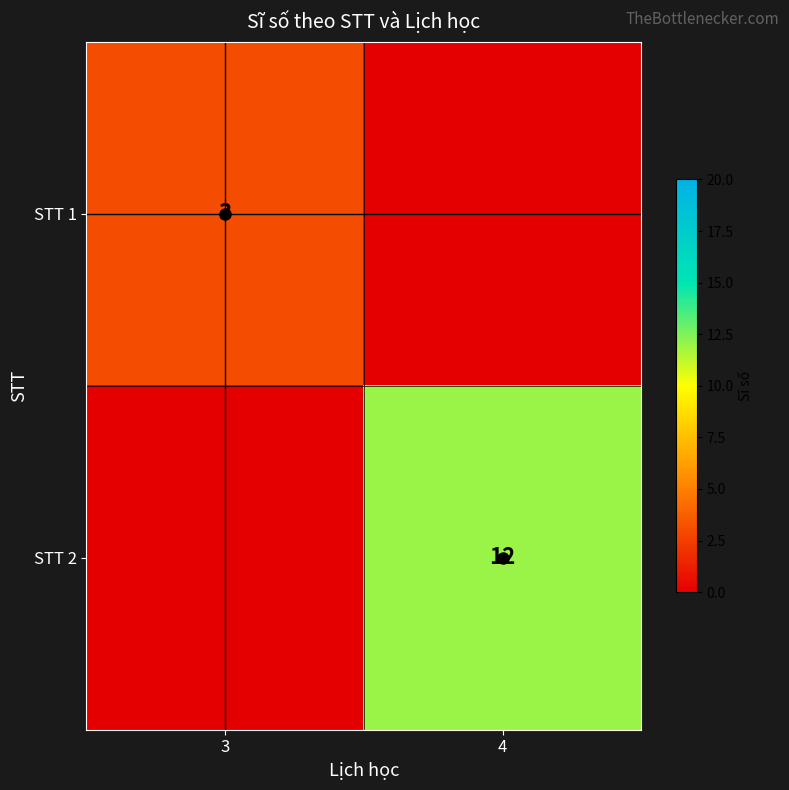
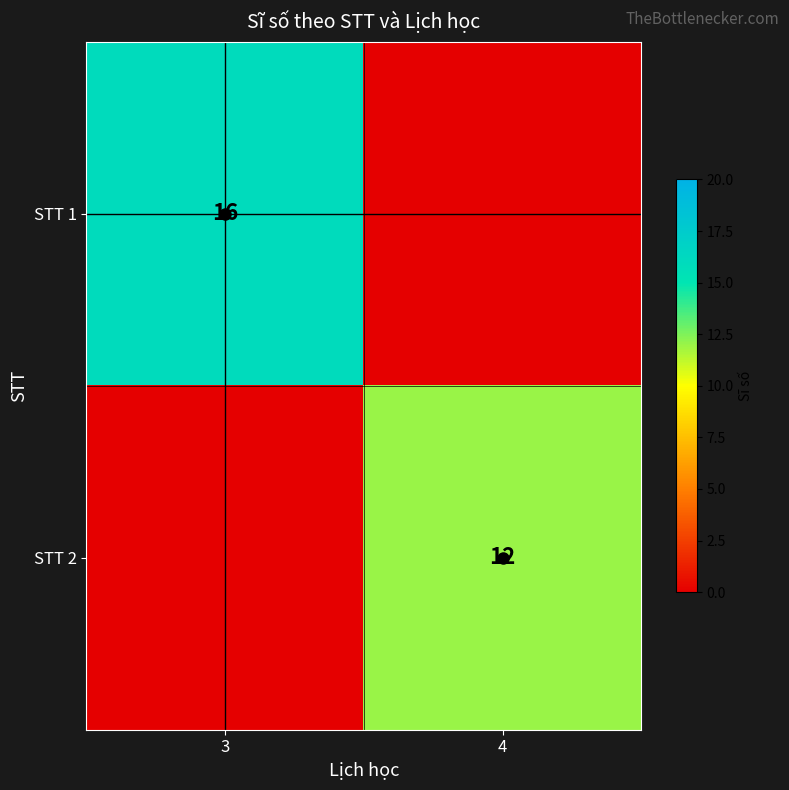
  {
    "STT 1": {
-     "3": 3
+     "3": 16
    }
  }
